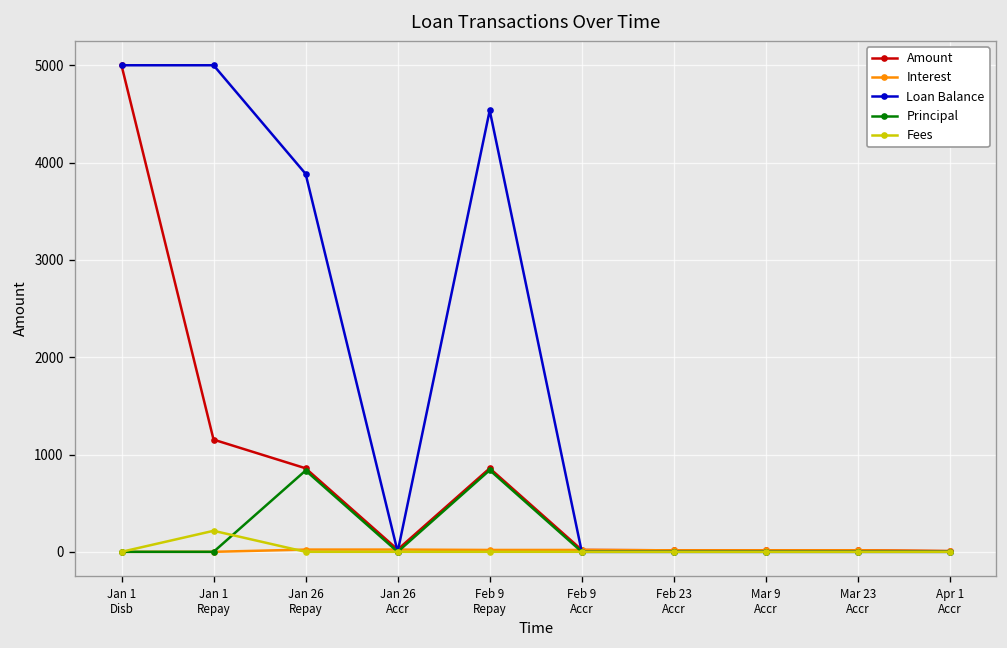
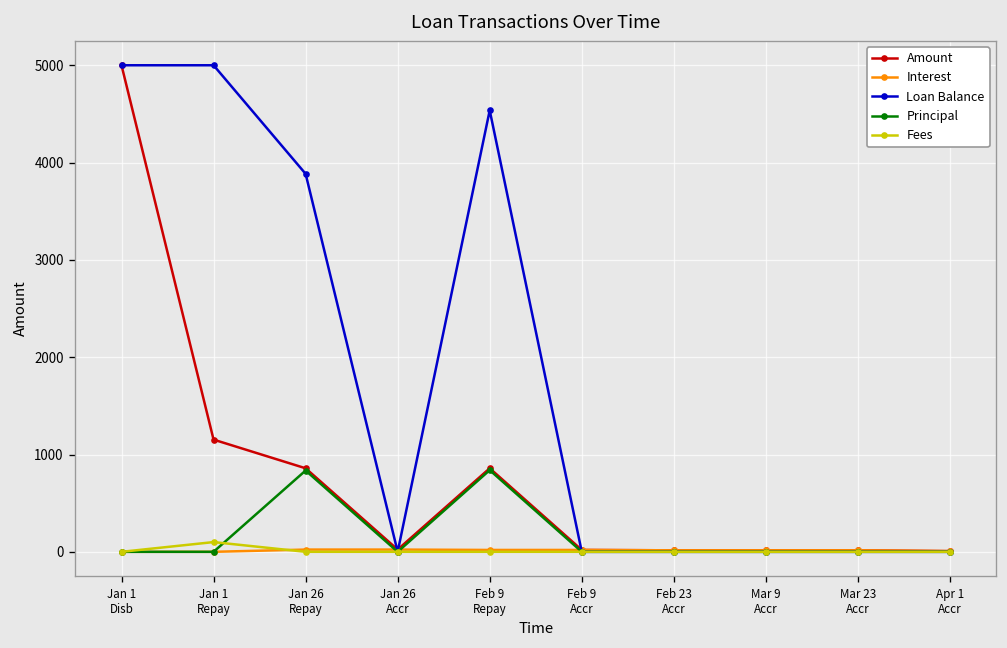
  {
    "Amount": {
      "Jan 1 Repay": 1200
    },
    "Loan Balance": {
      "Jan 1 Repay": 5000,
      "Jan 26 Repay": 3900,
      "Feb 9 Repay": 4500
    },
    "Fees": {
-     "Jan 1 Repay": 200
+     "Jan 1 Repay": 100
    }
  }
